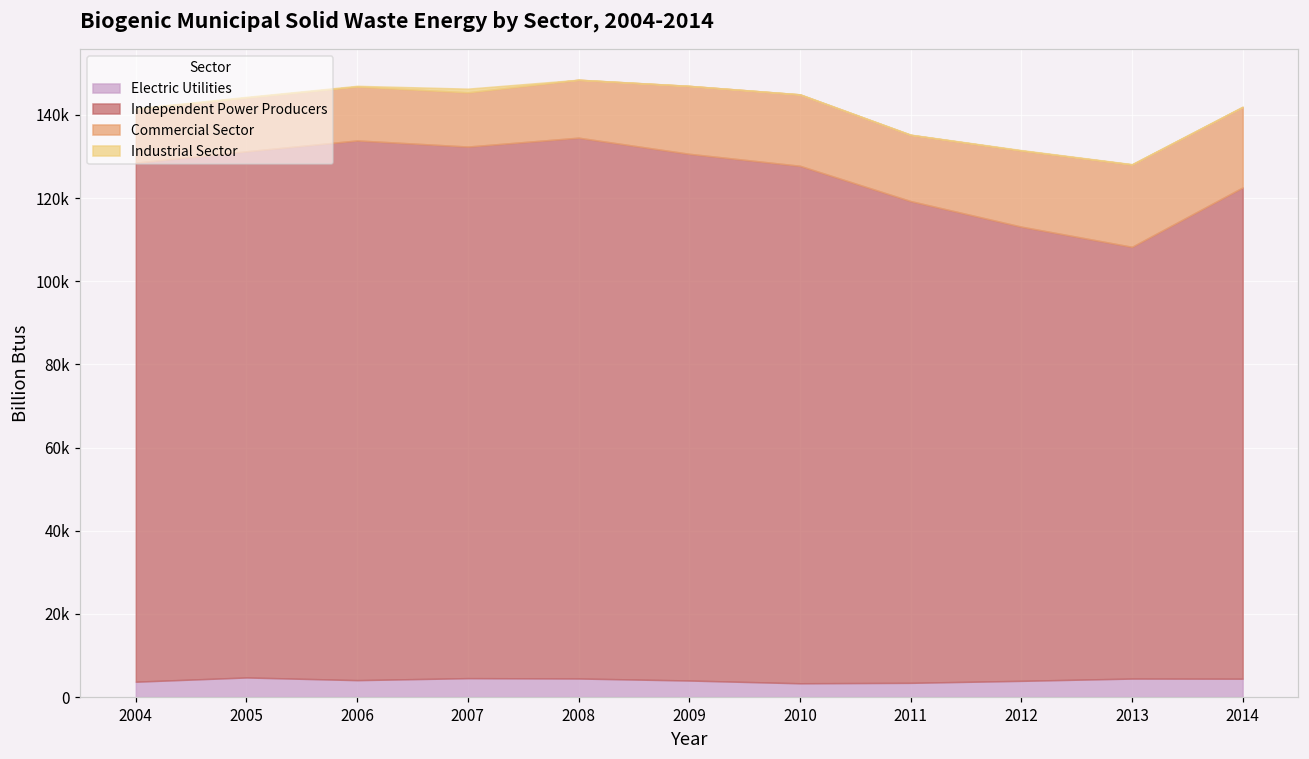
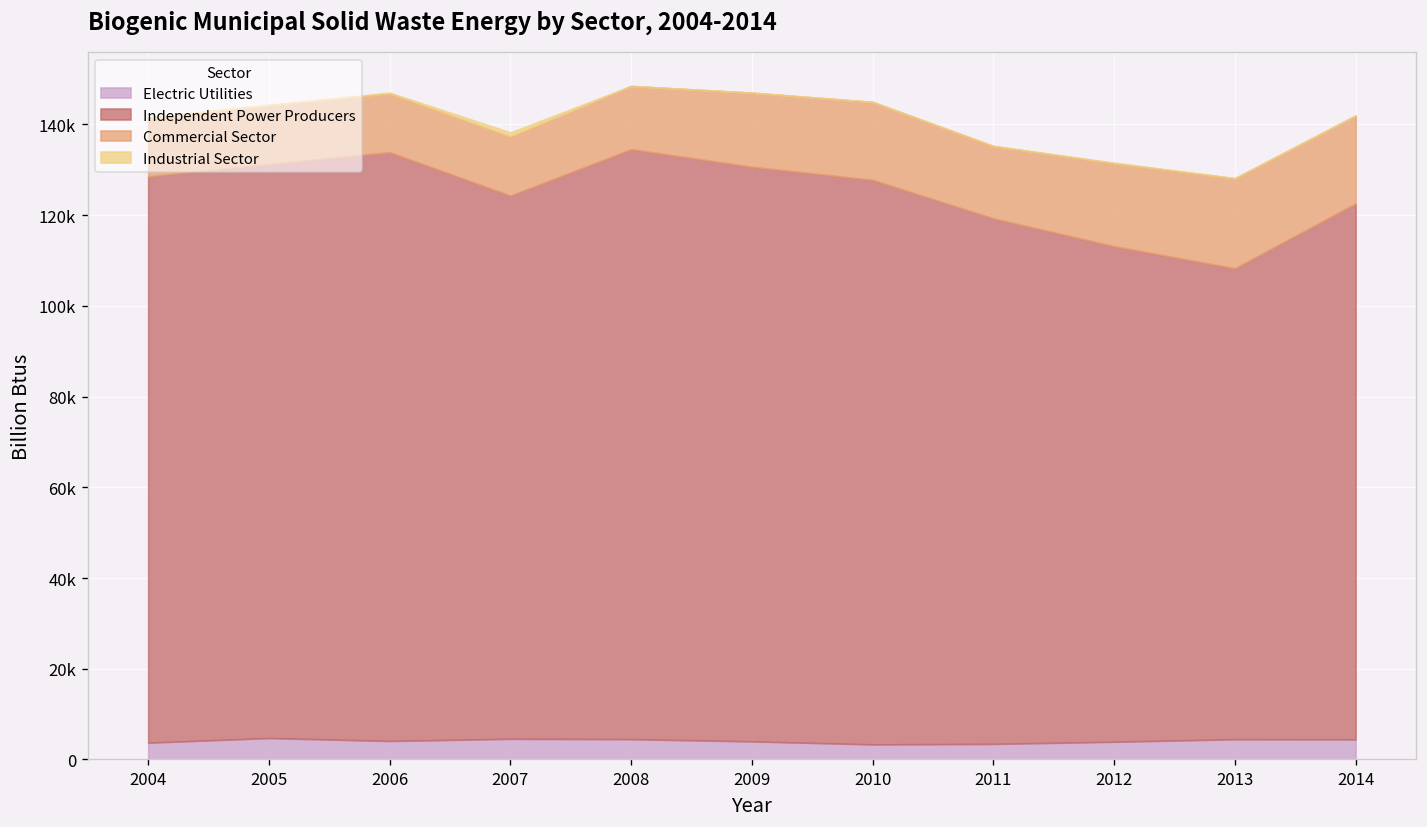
  {
    "Electric Utilities": {
      "2004": 4000,
      "2005": 5000,
      "2006": 4000,
      "2007": 5000,
      "2008": 4000,
      "2009": 4000,
      "2010": 3000,
      "2011": 3000,
      "2012": 4000,
      "2013": 4000,
      "2014": 4000
    },
    "Independent Power Producers": {
      "2006": 130000,
-     "2007": 128000,
+     "2007": 120000,
      "2008": 130000,
      "2009": 127000,
      "2010": 124000,
      "2011": 116000,
      "2012": 109000,
      "2013": 104000,
      "2014": 118000
    }
  }
